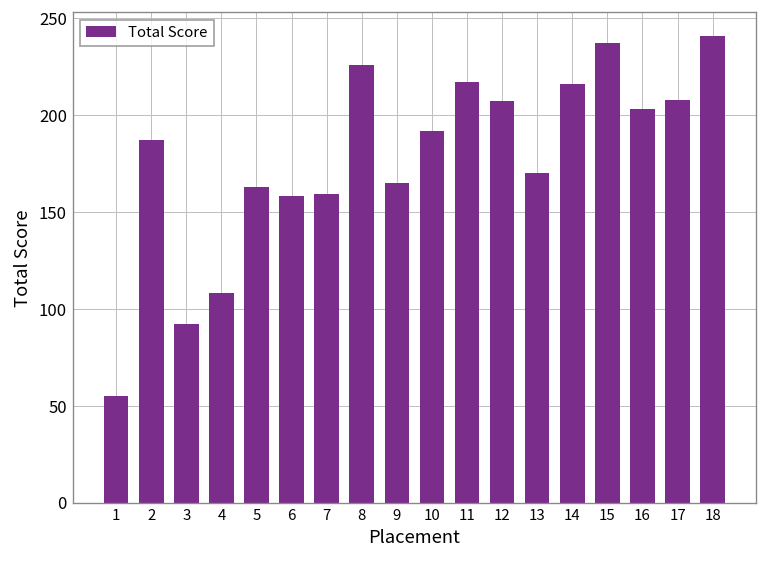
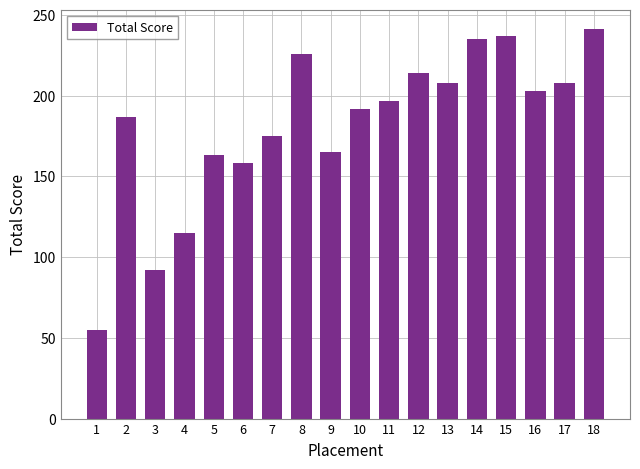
  {
    "1": 55,
    "2": 187,
    "3": 92,
-   "4": 108,
+   "4": 115,
    "5": 163,
    "6": 158,
-   "7": 159,
+   "7": 175,
    "8": 226,
    "9": 165,
    "10": 192,
-   "11": 217,
-   "12": 207,
-   "13": 170,
-   "14": 216,
+   "11": 197,
+   "12": 214,
+   "13": 208,
+   "14": 235,
    "15": 237,
    "16": 203,
    "17": 208,
    "18": 241
  }
